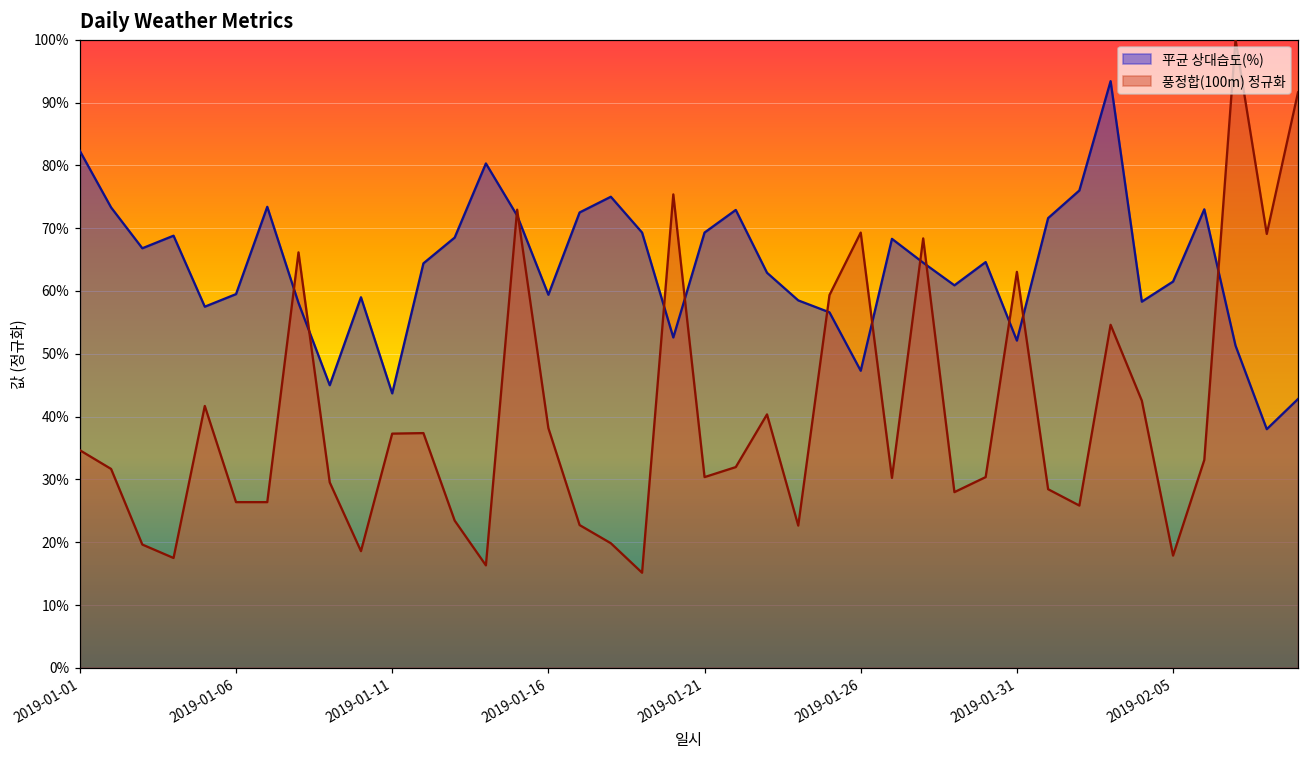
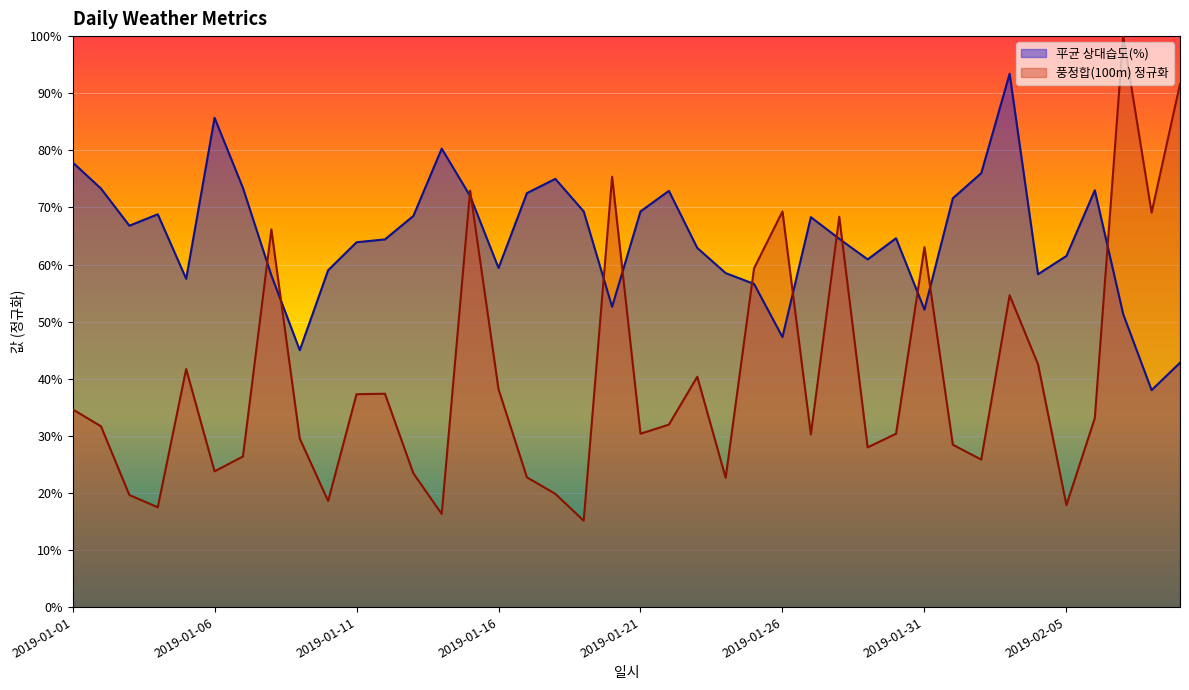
  {
    "平균 상대습도(%)": {
-     "2019-01-01": "82%",
-     "2019-01-06": "60%",
-     "2019-01-11": "44%",
+     "2019-01-01": "78%",
+     "2019-01-06": "86%",
+     "2019-01-11": "64%",
      "2019-01-16": "59%",
      "2019-01-21": "69%",
      "2019-01-26": "47%",
      "2019-01-31": "52%",
      "2019-02-05": "62%"
    },
    "풍정합(100m) 정규화": {
      "2019-01-01": "35%",
-     "2019-01-06": "26%",
+     "2019-01-06": "24%",
      "2019-01-11": "37%",
      "2019-01-16": "38%",
      "2019-01-21": "30%",
      "2019-01-26": "69%",
      "2019-01-31": "63%",
      "2019-02-05": "18%"
    }
  }
